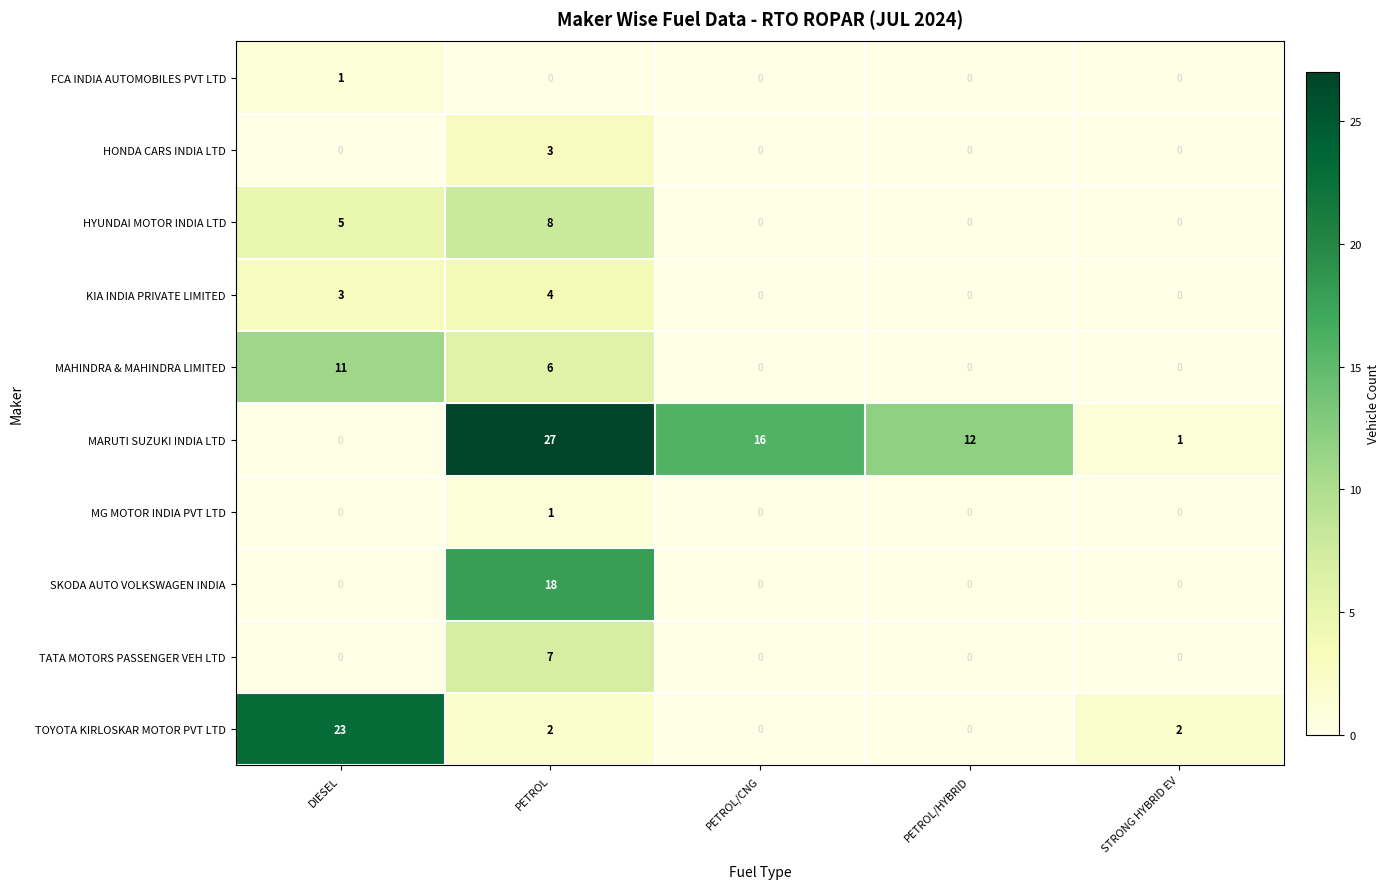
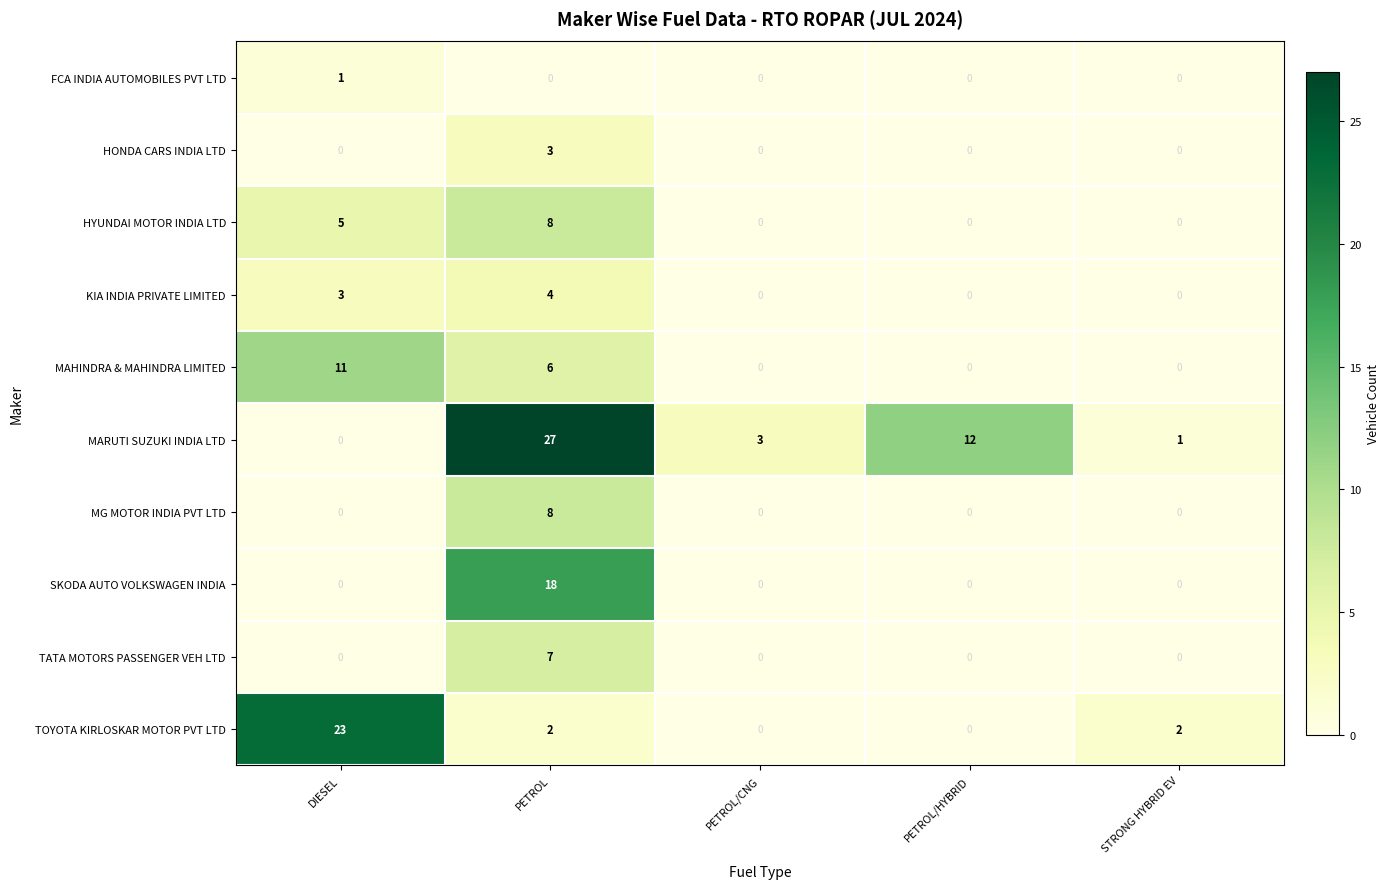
  {
    "FCA INDIA AUTOMOBILES PVT LTD": {
      "DIESEL": 1
    },
    "HONDA CARS INDIA LTD": {
      "PETROL": 3
    },
    "HYUNDAI MOTOR INDIA LTD": {
      "DIESEL": 5,
      "PETROL": 8
    },
    "KIA INDIA PRIVATE LIMITED": {
      "DIESEL": 3,
      "PETROL": 4
    },
    "MAHINDRA & MAHINDRA LIMITED": {
      "DIESEL": 11,
      "PETROL": 6
    },
    "MARUTI SUZUKI INDIA LTD": {
      "PETROL": 27,
-     "PETROL/CNG": 16,
+     "PETROL/CNG": 3,
      "PETROL/HYBRID": 12,
      "STRONG HYBRID EV": 1
    },
    "MG MOTOR INDIA PVT LTD": {
-     "PETROL": 1
+     "PETROL": 8
    },
    "SKODA AUTO VOLKSWAGEN INDIA": {
      "PETROL": 18
    },
    "TATA MOTORS PASSENGER VEH LTD": {
      "PETROL": 7
    },
    "TOYOTA KIRLOSKAR MOTOR PVT LTD": {
      "DIESEL": 23,
      "PETROL": 2,
      "STRONG HYBRID EV": 2
    }
  }
